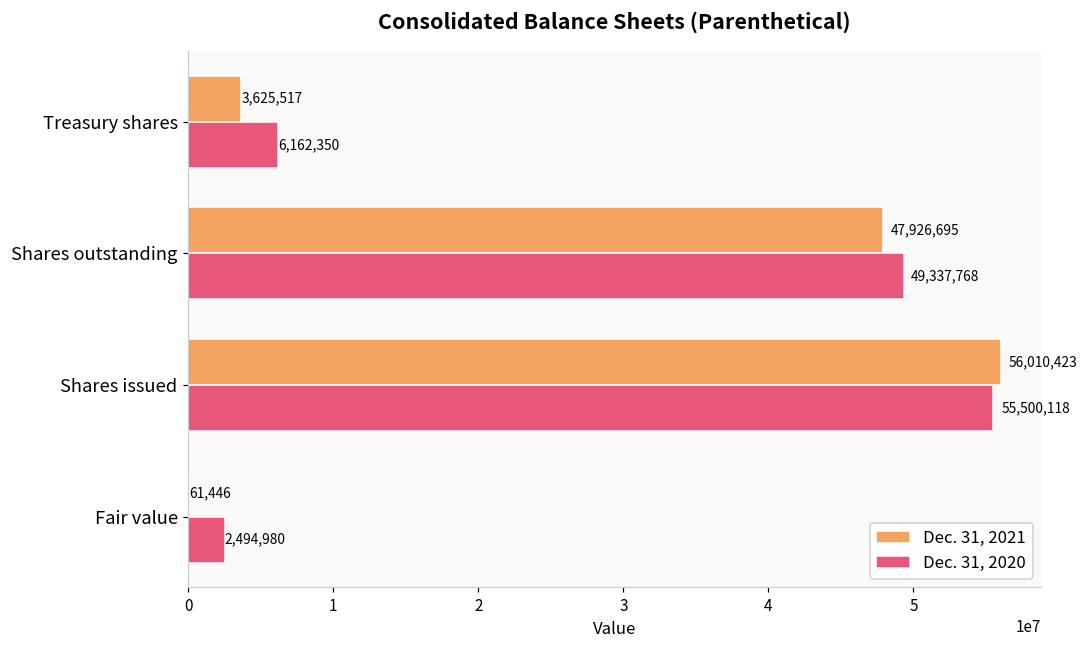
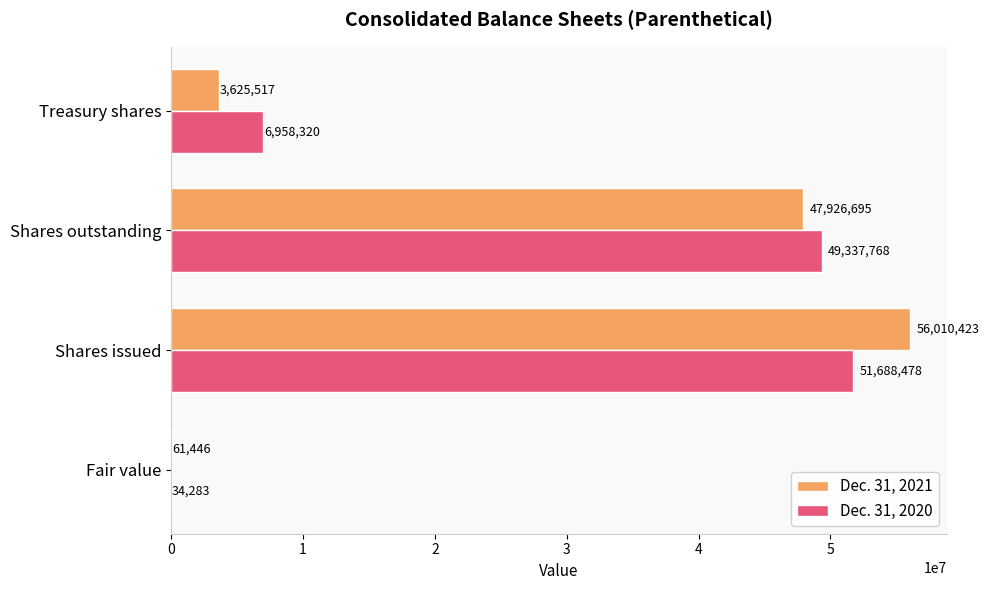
  {
    "Dec. 31, 2021": {
      "Treasury shares": "3,625,517",
      "Shares outstanding": "47,926,695",
      "Shares issued": "56,010,423",
      "Fair value": "61,446"
    },
    "Dec. 31, 2020": {
-     "Treasury shares": "6,162,350",
+     "Treasury shares": "6,958,320",
      "Shares outstanding": "49,337,768",
-     "Shares issued": "55,500,118",
-     "Fair value": "2,494,980"
+     "Shares issued": "51,688,478",
+     "Fair value": "34,283"
    }
  }
